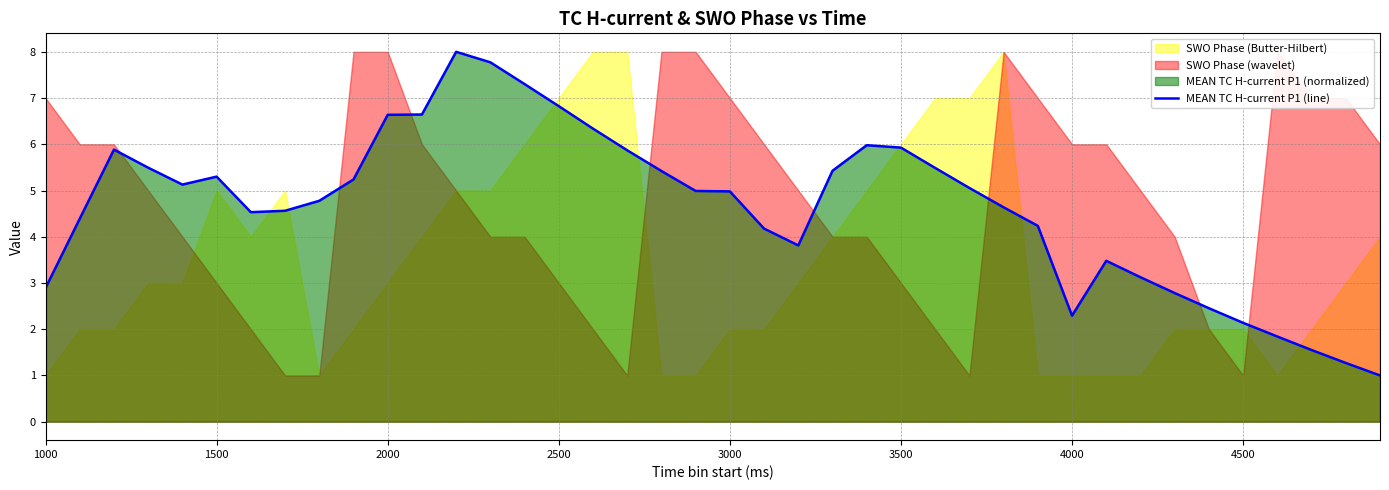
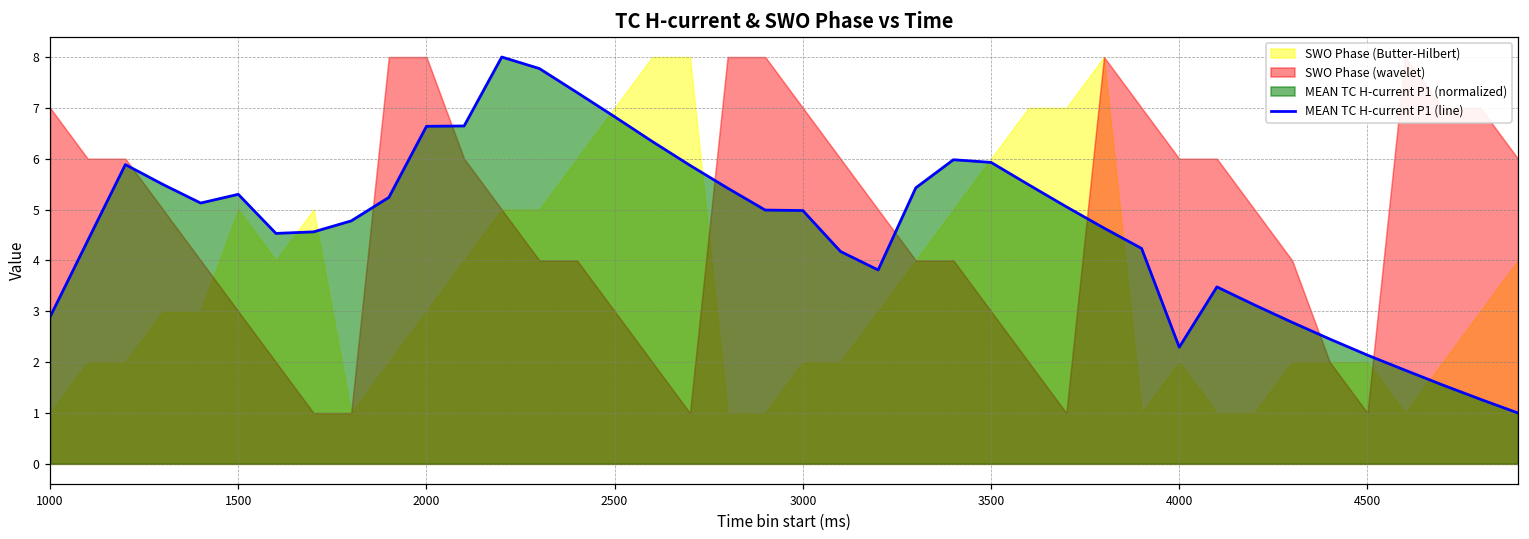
  {
    "SWO Phase (Butter-Hilbert)": {
      "1000": 1,
      "1500": 5,
      "2000": 3,
      "2500": 7,
      "3000": 2,
      "3500": 6,
-     "4000": 1,
+     "4000": 2,
      "4500": 2
    },
    "SWO Phase (wavelet)": {
      "1000": 7,
      "1500": 3,
      "2000": 8,
      "2500": 3,
      "3000": 7,
      "3500": 3,
      "4000": 6,
      "4500": 1
    },
    "MEAN TC H-current P1 (normalized)": {
      "1000": 2.9,
      "1500": 5.3,
      "2000": 6.6,
      "2500": 6.8,
      "3000": 5,
      "3500": 5.9,
      "4000": 2.3,
      "4500": 2.1
    }
  }
